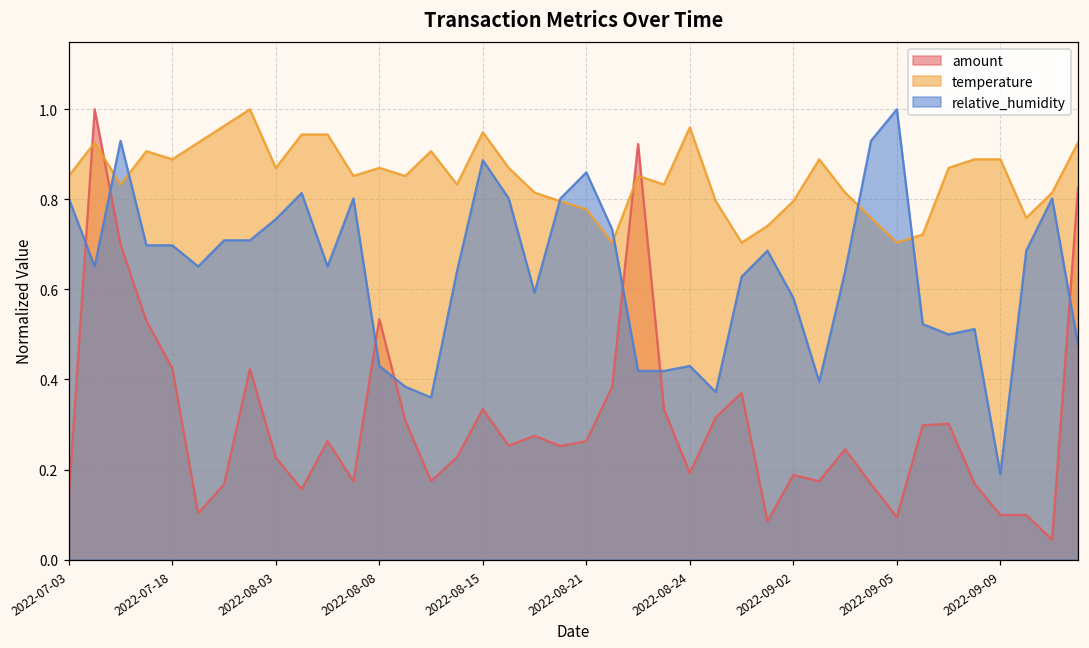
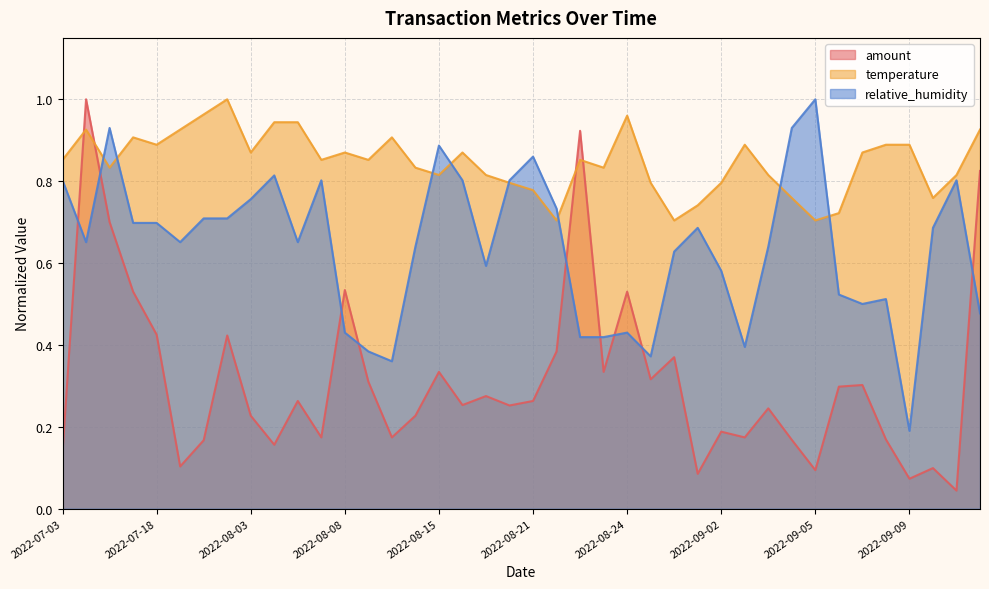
  {
    "amount": {
      "2022-07-18": 0.43,
      "2022-08-03": 0.23,
      "2022-08-15": 0.33,
-     "2022-08-24": 0.19,
+     "2022-08-24": 0.53,
      "2022-09-02": 0.19,
-     "2022-09-09": 0.10
+     "2022-09-09": 0.07
    },
    "temperature": {
      "2022-07-18": 0.89,
      "2022-08-03": 0.87,
-     "2022-08-15": 0.95,
+     "2022-08-15": 0.82,
      "2022-08-24": 0.96,
      "2022-09-02": 0.80,
      "2022-09-09": 0.89
    },
    "relative_humidity": {
      "2022-07-18": 0.70,
      "2022-08-03": 0.76,
      "2022-08-15": 0.89,
      "2022-08-24": 0.43,
      "2022-09-02": 0.58,
      "2022-09-09": 0.19
    }
  }
